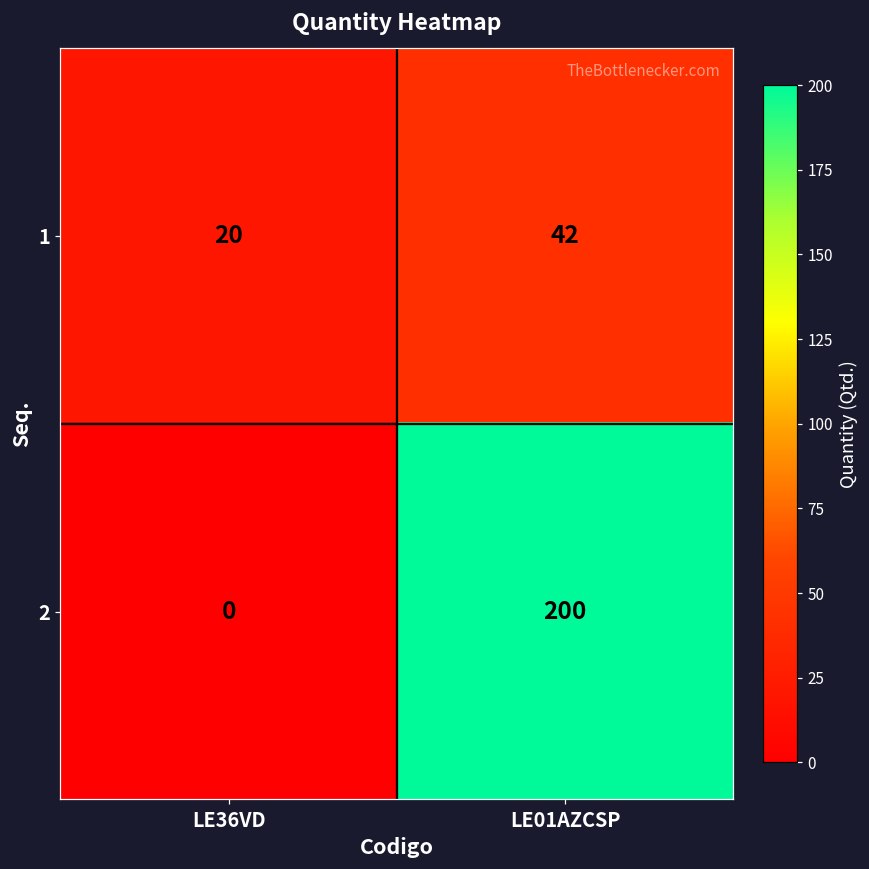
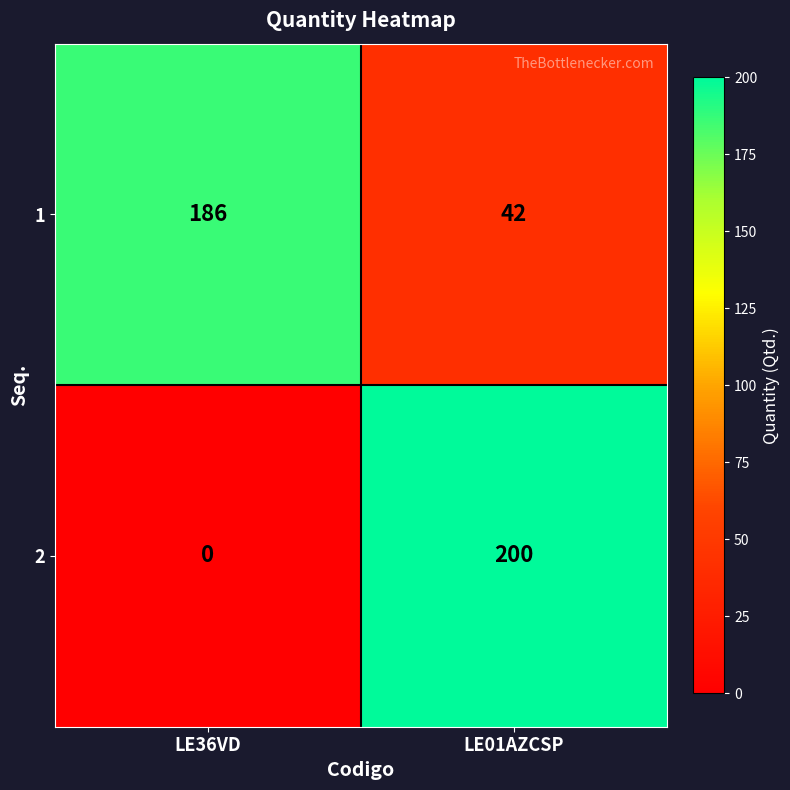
  {
    "1": {
-     "LE36VD": 20
+     "LE36VD": 186
    },
    "2": {
      "LE36VD": 0,
      "LE01AZCSP": 200
    }
  }
